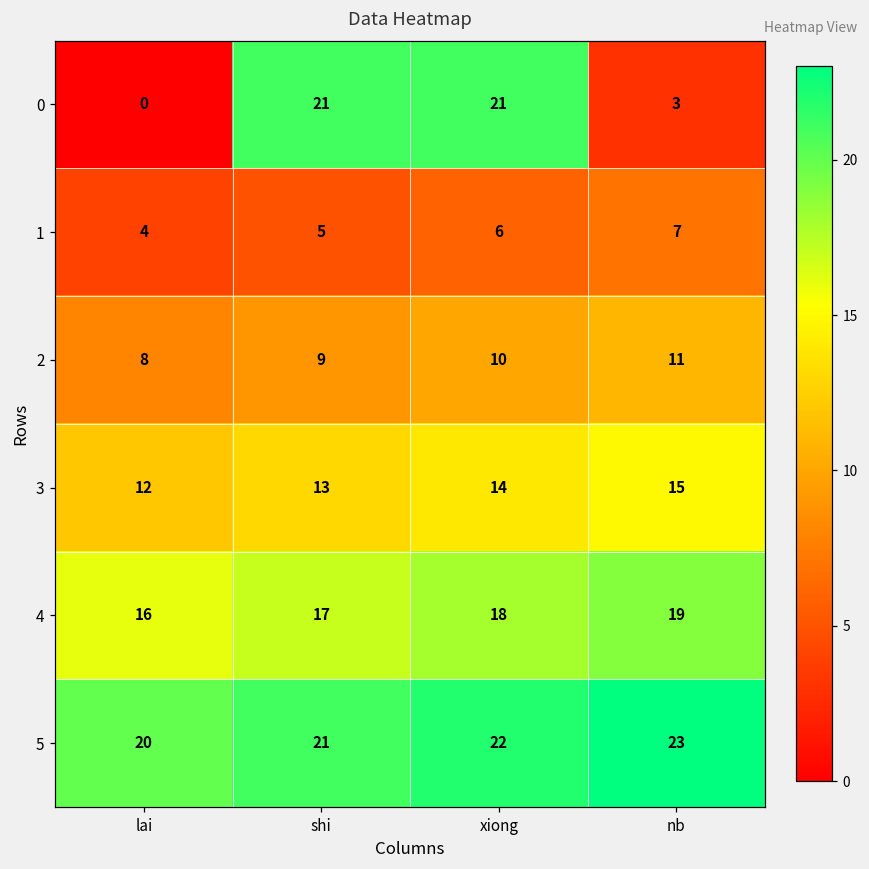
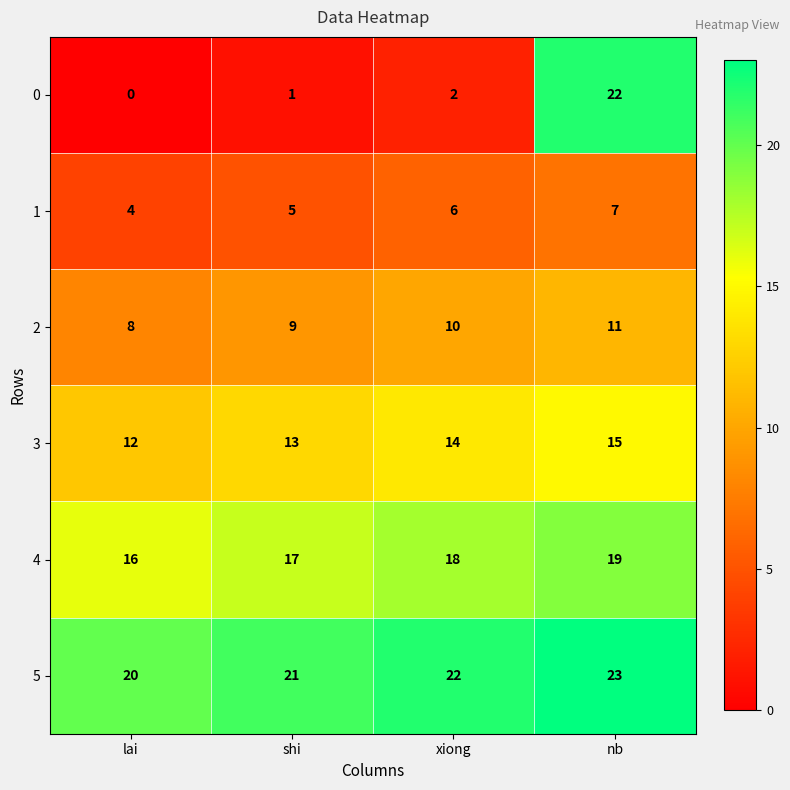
  {
    "0": {
      "lai": 0,
-     "shi": 21,
-     "xiong": 21,
-     "nb": 3
+     "shi": 1,
+     "xiong": 2,
+     "nb": 22
    },
    "1": {
      "lai": 4,
      "shi": 5,
      "xiong": 6,
      "nb": 7
    },
    "2": {
      "lai": 8,
      "shi": 9,
      "xiong": 10,
      "nb": 11
    },
    "3": {
      "lai": 12,
      "shi": 13,
      "xiong": 14,
      "nb": 15
    },
    "4": {
      "lai": 16,
      "shi": 17,
      "xiong": 18,
      "nb": 19
    },
    "5": {
      "lai": 20,
      "shi": 21,
      "xiong": 22,
      "nb": 23
    }
  }
